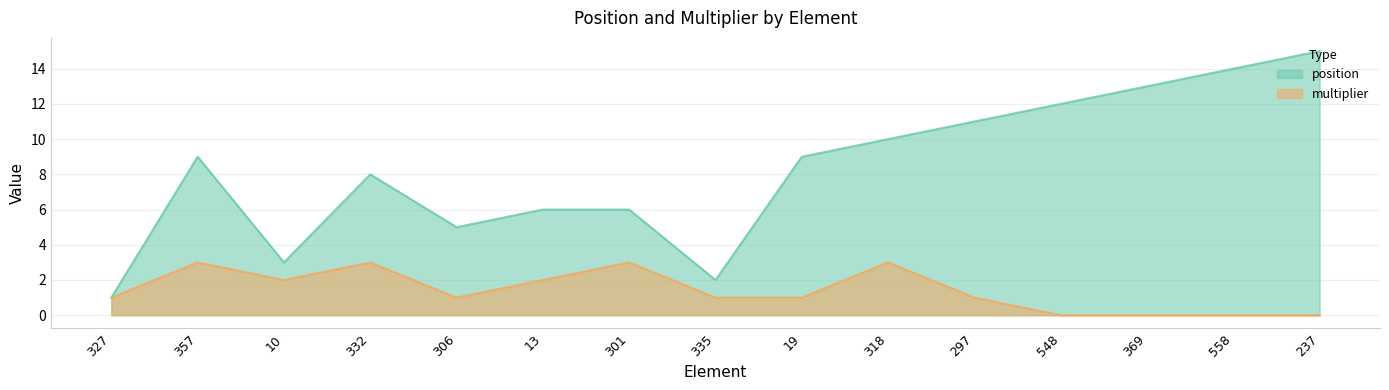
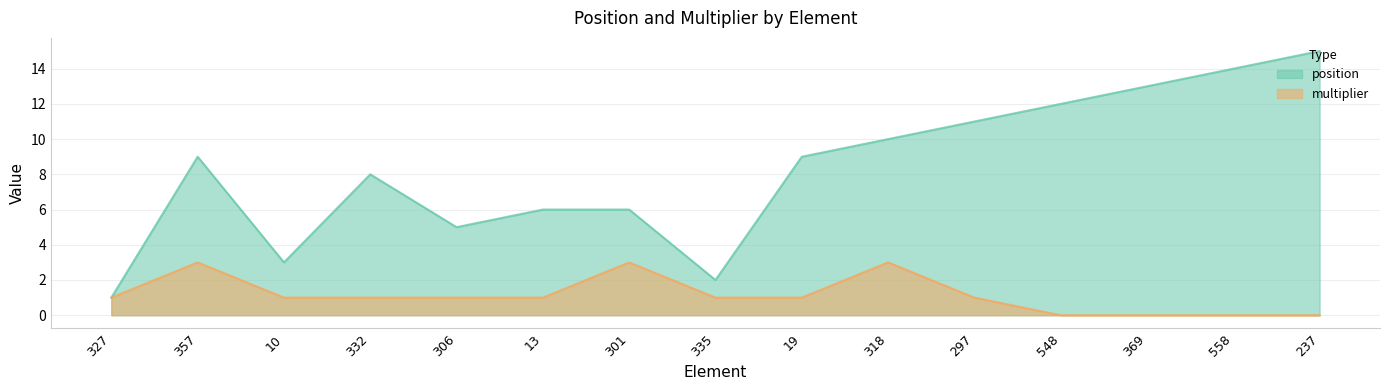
  {
    "position": {
      "357": 9,
      "10": 3,
      "332": 8,
      "306": 5,
      "13": 6,
      "301": 6,
      "335": 2,
      "19": 9,
      "318": 10,
      "297": 11,
      "548": 12,
      "369": 13,
      "558": 14,
      "237": 15
    },
    "multiplier": {
      "357": 3,
-     "10": 2,
-     "332": 3,
+     "10": 1,
+     "332": 1,
      "306": 1,
-     "13": 2,
+     "13": 1,
      "301": 3,
      "335": 1,
      "19": 1,
      "318": 3,
      "297": 1,
      "548": 0,
      "369": 0,
      "558": 0,
      "237": 0
    }
  }
